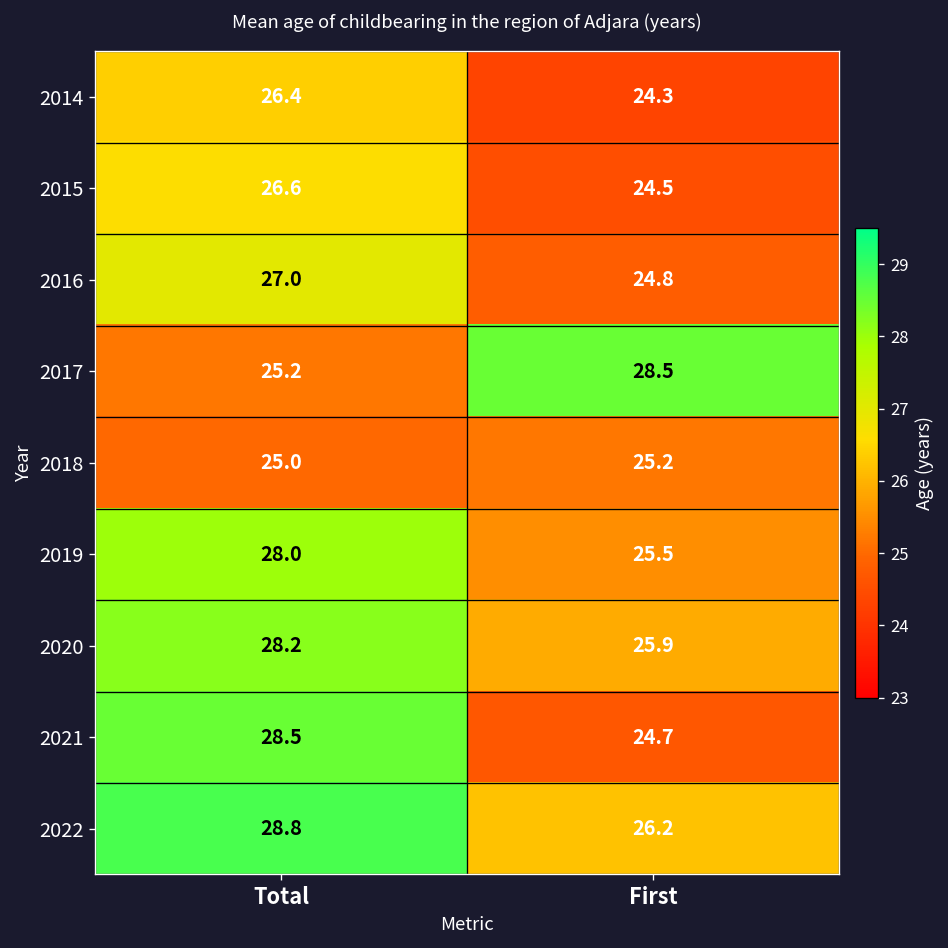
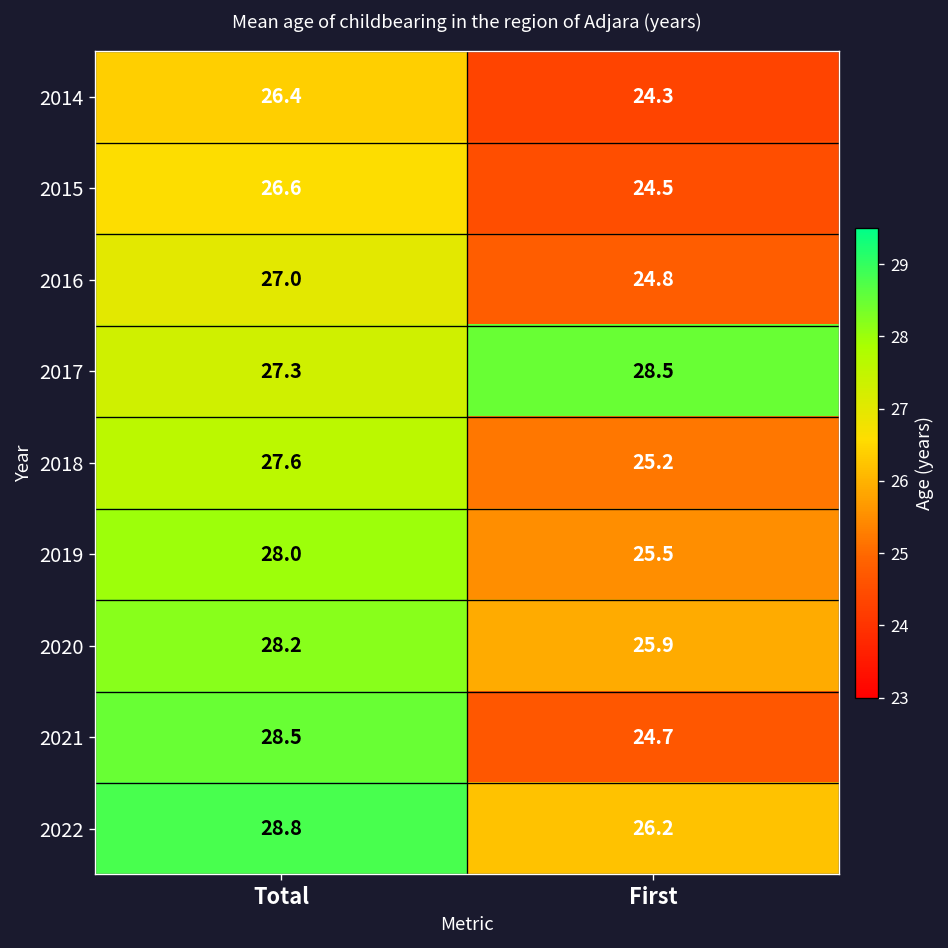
  {
    "2014": {
      "Total": 26.4,
      "First": 24.3
    },
    "2015": {
      "Total": 26.6,
      "First": 24.5
    },
    "2016": {
      "Total": 27.0,
      "First": 24.8
    },
    "2017": {
-     "Total": 25.2,
+     "Total": 27.3,
      "First": 28.5
    },
    "2018": {
-     "Total": 25.0,
+     "Total": 27.6,
      "First": 25.2
    },
    "2019": {
      "Total": 28.0,
      "First": 25.5
    },
    "2020": {
      "Total": 28.2,
      "First": 25.9
    },
    "2021": {
      "Total": 28.5,
      "First": 24.7
    },
    "2022": {
      "Total": 28.8,
      "First": 26.2
    }
  }
